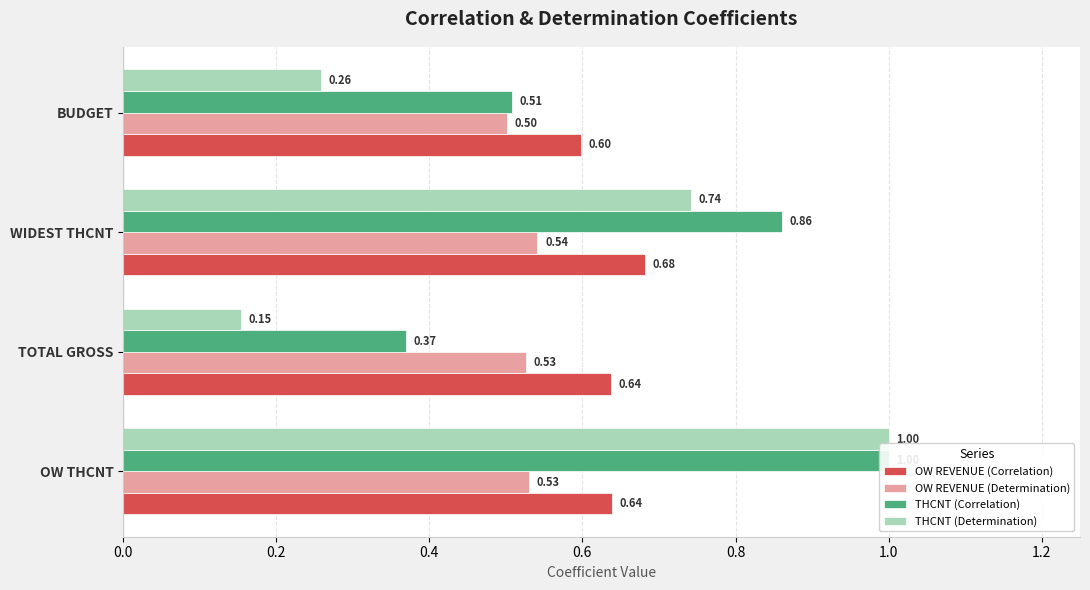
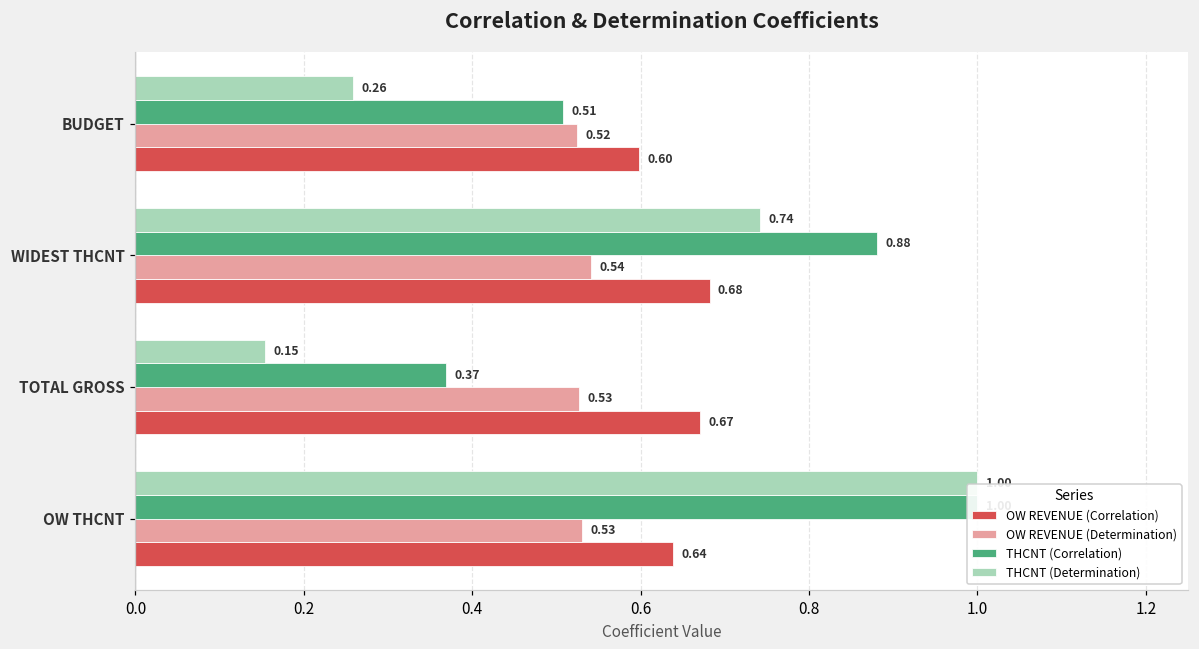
  {
    "OW REVENUE (Correlation)": {
      "BUDGET": 0.60,
      "WIDEST THCNT": 0.68,
-     "TOTAL GROSS": 0.64,
+     "TOTAL GROSS": 0.67,
      "OW THCNT": 0.64
    },
    "OW REVENUE (Determination)": {
-     "BUDGET": 0.50,
+     "BUDGET": 0.52,
      "WIDEST THCNT": 0.54,
      "TOTAL GROSS": 0.53,
      "OW THCNT": 0.53
    },
    "THCNT (Correlation)": {
      "BUDGET": 0.51,
-     "WIDEST THCNT": 0.86,
+     "WIDEST THCNT": 0.88,
      "TOTAL GROSS": 0.37
    },
    "THCNT (Determination)": {
      "BUDGET": 0.26,
      "WIDEST THCNT": 0.74,
      "TOTAL GROSS": 0.15
    }
  }
